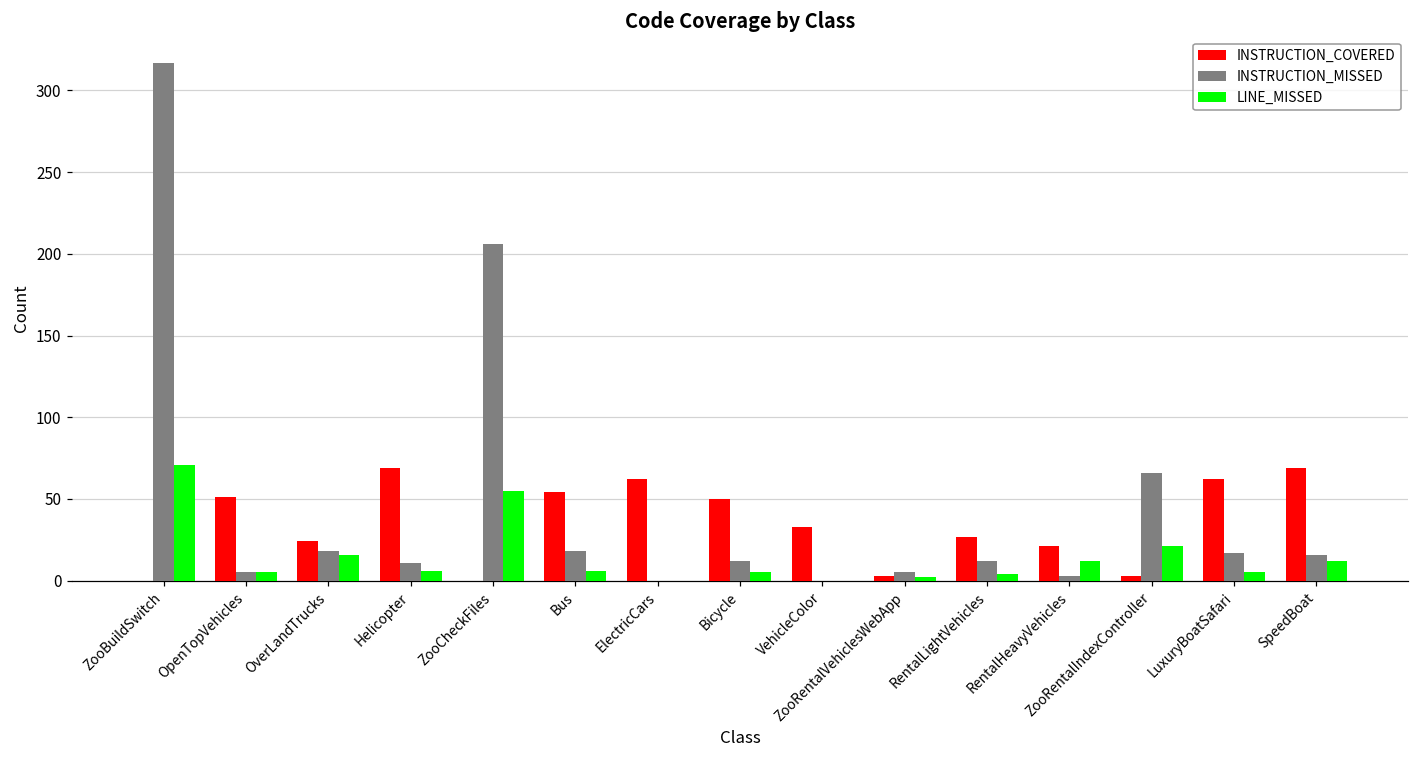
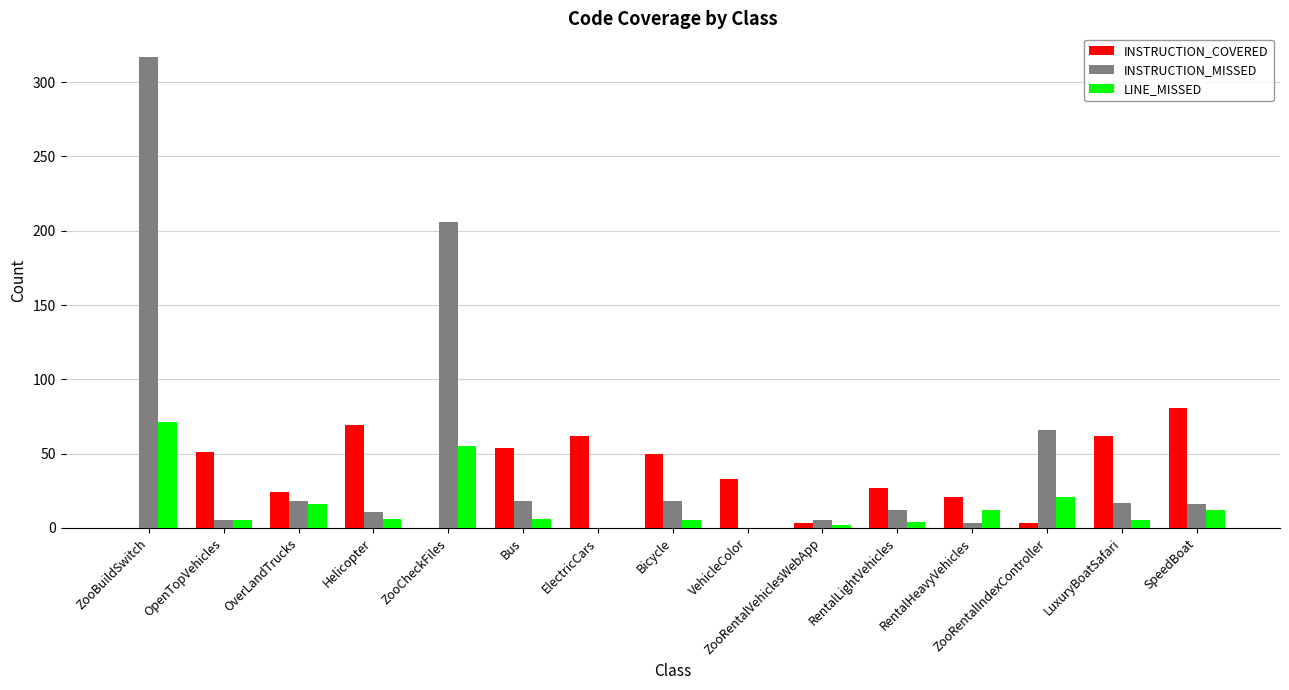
  {
    "INSTRUCTION_COVERED": {
      "ZooBuildSwitch": 0,
      "OpenTopVehicles": 51,
      "OverLandTrucks": 24,
      "Helicopter": 69,
      "ZooCheckFiles": 0,
      "Bus": 54,
      "ElectricCars": 62,
      "Bicycle": 50,
      "VehicleColor": 33,
      "ZooRentalVehiclesWebApp": 3,
      "RentalLightVehicles": 27,
      "RentalHeavyVehicles": 21,
      "ZooRentalIndexController": 3,
      "LuxuryBoatSafari": 62,
-     "SpeedBoat": 69
+     "SpeedBoat": 81
    },
    "INSTRUCTION_MISSED": {
      "ZooBuildSwitch": 317,
      "OpenTopVehicles": 5,
      "OverLandTrucks": 18,
      "Helicopter": 11,
      "ZooCheckFiles": 206,
      "Bus": 18,
      "ElectricCars": 0,
-     "Bicycle": 12,
+     "Bicycle": 18,
      "VehicleColor": 0,
      "ZooRentalVehiclesWebApp": 5,
      "RentalLightVehicles": 12,
      "RentalHeavyVehicles": 3,
      "ZooRentalIndexController": 66,
      "LuxuryBoatSafari": 17,
      "SpeedBoat": 16
    },
    "LINE_MISSED": {
      "ZooBuildSwitch": 71,
      "OpenTopVehicles": 5,
      "OverLandTrucks": 16,
      "Helicopter": 6,
      "ZooCheckFiles": 55,
      "Bus": 6,
      "ElectricCars": 0,
      "Bicycle": 5,
      "VehicleColor": 0,
      "ZooRentalVehiclesWebApp": 2,
      "RentalLightVehicles": 4,
      "RentalHeavyVehicles": 12,
      "ZooRentalIndexController": 21,
      "LuxuryBoatSafari": 5,
      "SpeedBoat": 12
    }
  }
